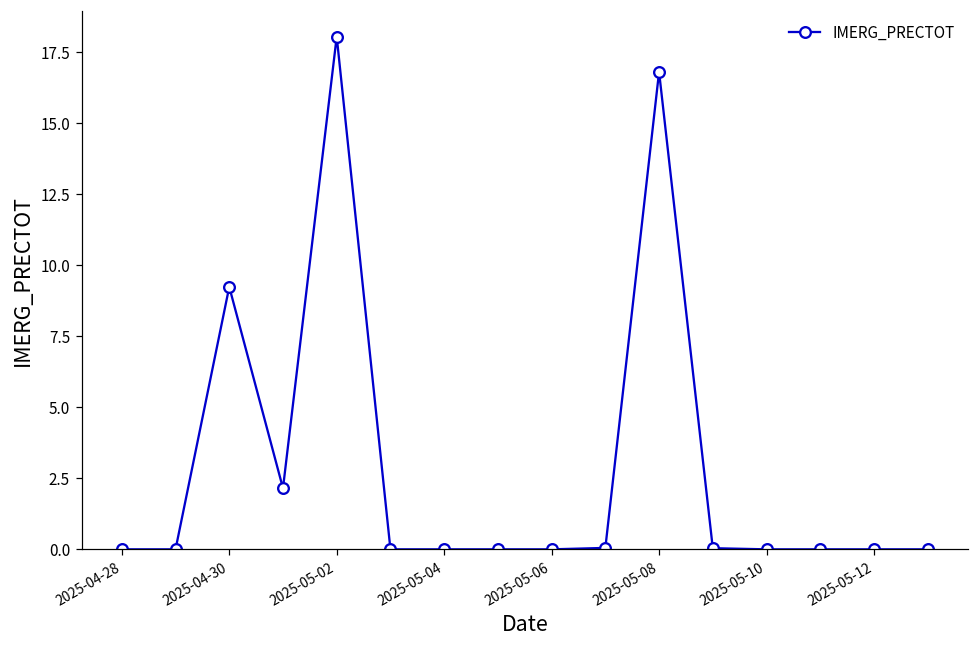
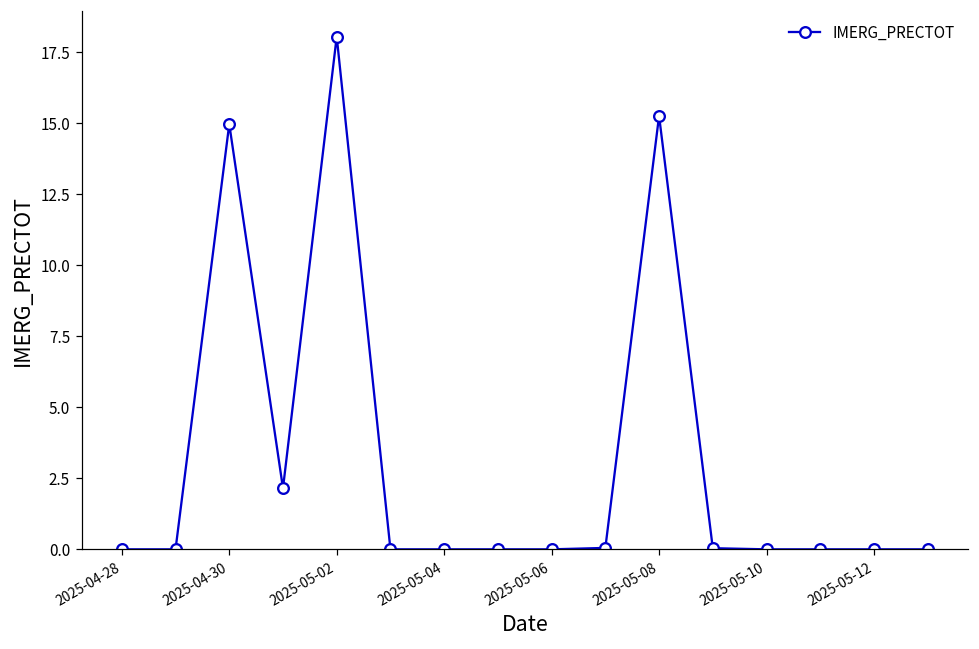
  {
    "2025-04-28": 0.0,
-   "2025-04-30": 9.2,
+   "2025-04-30": 15.0,
    "2025-05-02": 18.1,
    "2025-05-04": 0.0,
    "2025-05-06": 0.0,
-   "2025-05-08": 16.8,
+   "2025-05-08": 15.3,
    "2025-05-10": 0.0,
    "2025-05-12": 0.0
  }
